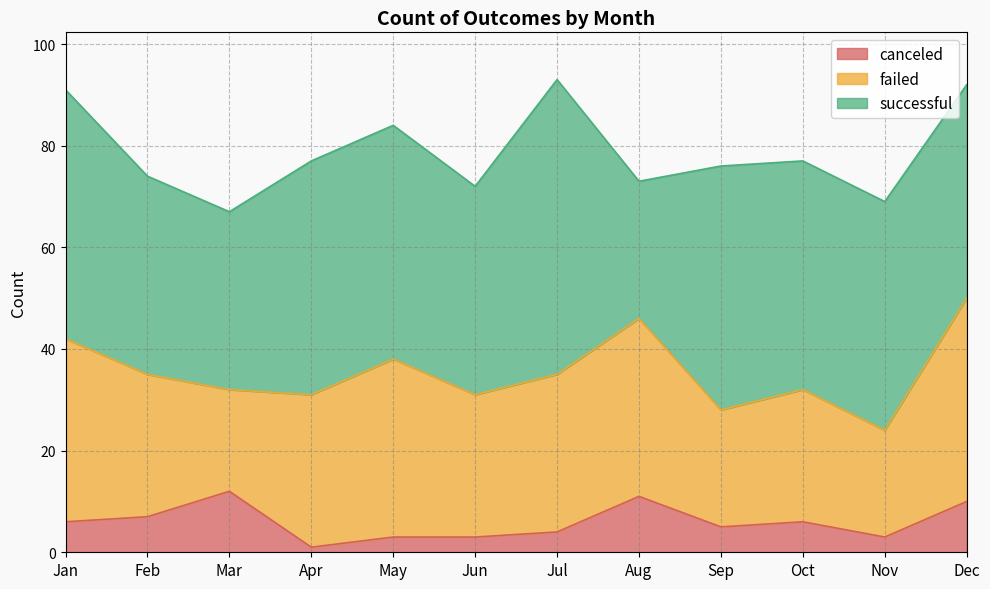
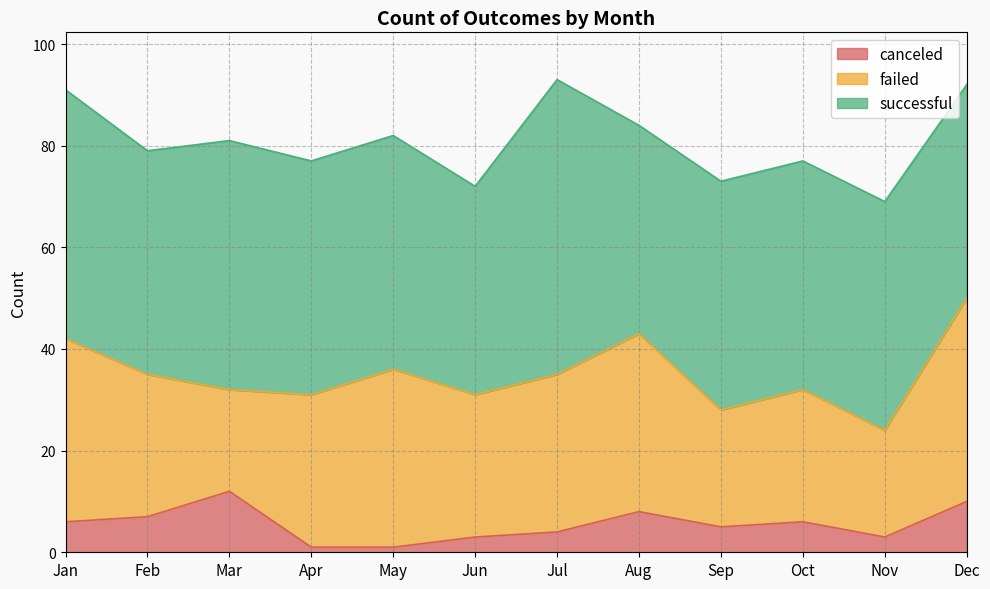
  {
    "canceled": {
      "Jan": 6,
      "Feb": 7,
      "Mar": 12,
      "Apr": 1,
-     "May": 3,
+     "May": 1,
      "Jun": 3,
      "Jul": 4,
-     "Aug": 11,
+     "Aug": 8,
      "Sep": 5,
      "Oct": 6,
      "Nov": 3,
      "Dec": 10
    },
    "failed": {
      "Jan": 36,
      "Feb": 28,
      "Mar": 20,
      "Apr": 30,
      "May": 35,
      "Jun": 28,
      "Jul": 31,
      "Aug": 35,
      "Sep": 23,
      "Oct": 26,
      "Nov": 21,
      "Dec": 40
    },
    "successful": {
      "Jan": 49,
-     "Feb": 39,
-     "Mar": 35,
+     "Feb": 44,
+     "Mar": 49,
      "Apr": 46,
      "May": 46,
      "Jun": 41,
      "Jul": 58,
-     "Aug": 27,
-     "Sep": 48,
+     "Aug": 41,
+     "Sep": 45,
      "Oct": 45,
      "Nov": 45,
      "Dec": 42
    }
  }
